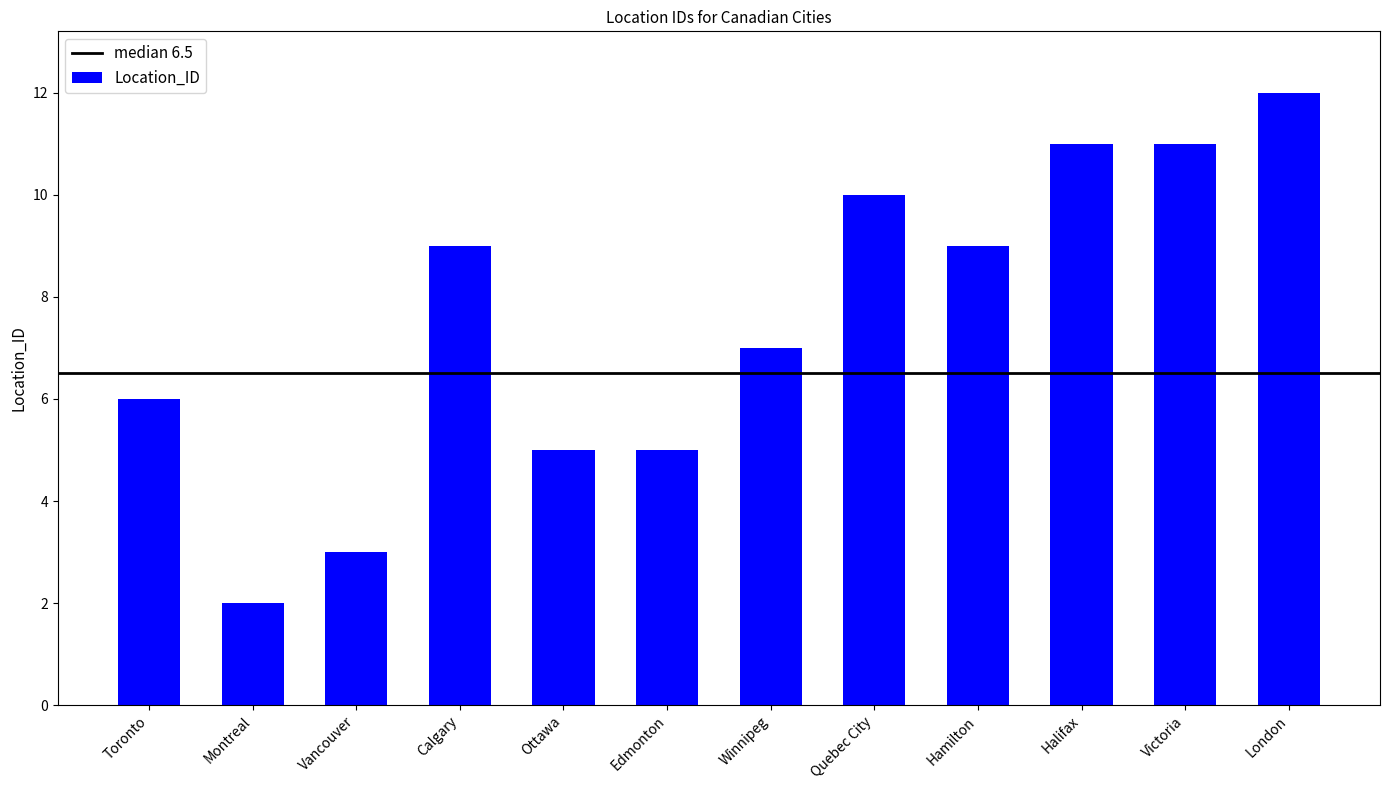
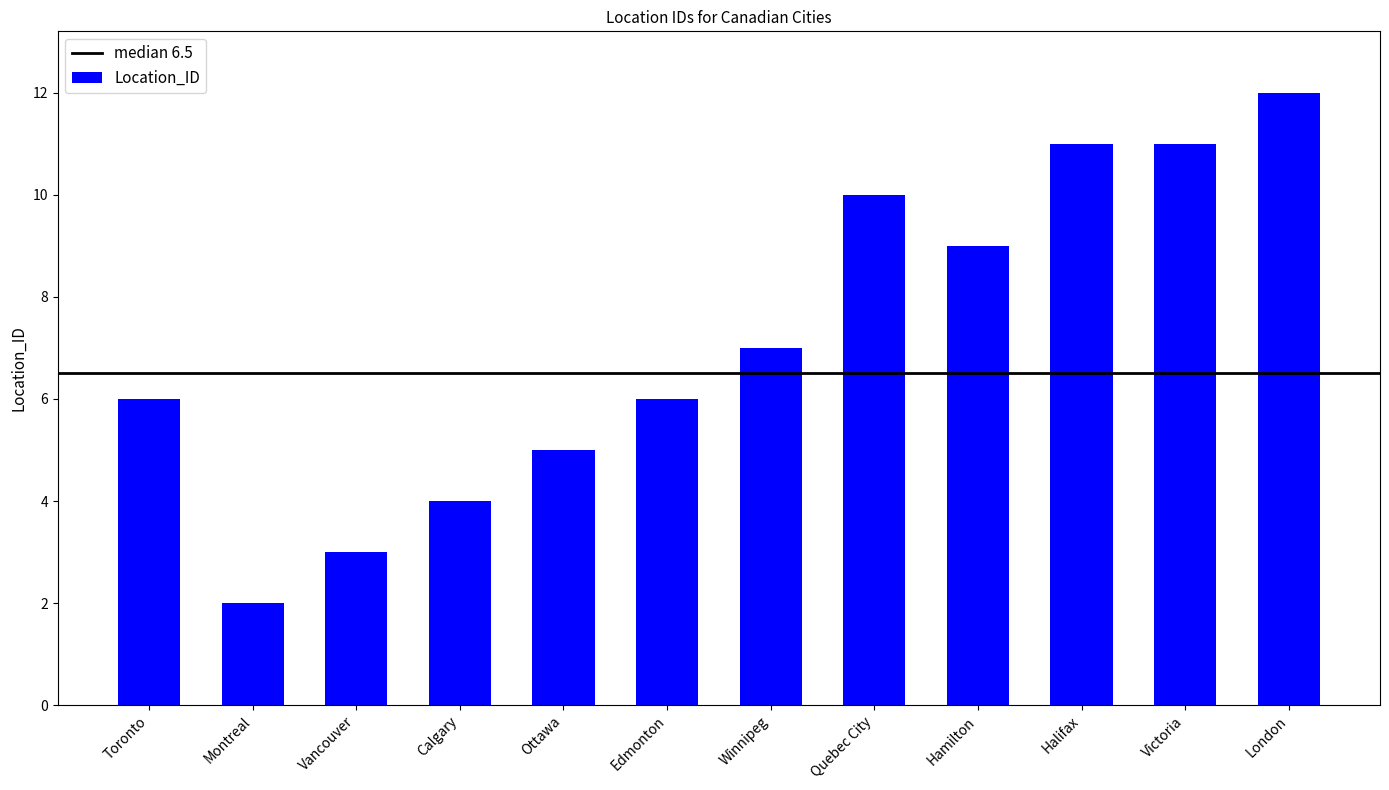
  {
    "Toronto": 6,
    "Montreal": 2,
    "Vancouver": 3,
-   "Calgary": 9,
+   "Calgary": 4,
    "Ottawa": 5,
-   "Edmonton": 5,
+   "Edmonton": 6,
    "Winnipeg": 7,
    "Quebec City": 10,
    "Hamilton": 9,
    "Halifax": 11,
    "Victoria": 11,
    "London": 12
  }
